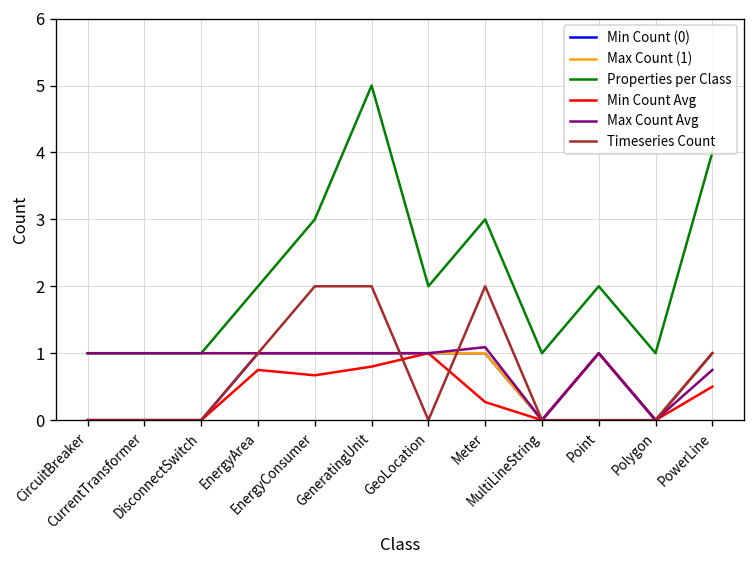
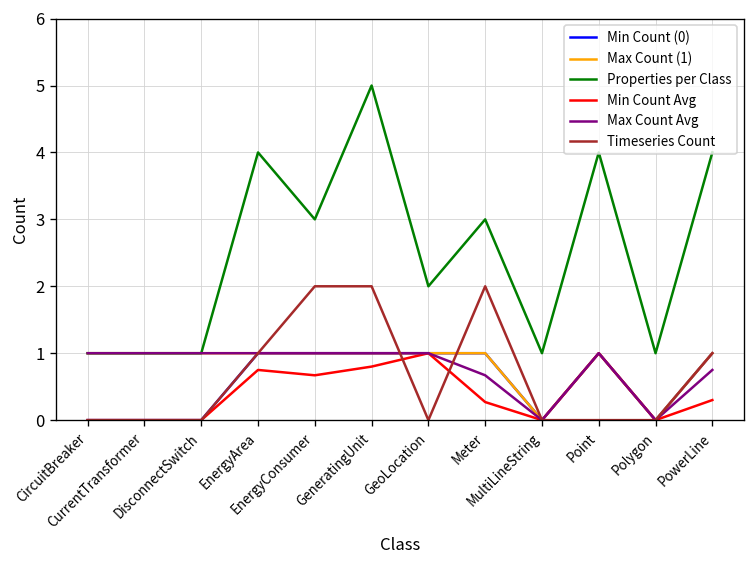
  {
    "Properties per Class": {
-     "EnergyArea": 2,
+     "EnergyArea": 4,
      "EnergyConsumer": 3,
      "GeneratingUnit": 5,
      "GeoLocation": 2,
      "Meter": 3,
      "MultiLineString": 1,
-     "Point": 2,
+     "Point": 4,
      "Polygon": 1,
      "PowerLine": 4
    },
    "Min Count Avg": {
      "EnergyArea": 0.8,
      "EnergyConsumer": 0.7,
      "GeneratingUnit": 0.8,
      "Meter": 0.3,
-     "PowerLine": 0.5
+     "PowerLine": 0.3
    },
    "Max Count Avg": {
-     "Meter": 1.1,
+     "Meter": 0.7,
      "PowerLine": 0.8
    },
    "Timeseries Count": {
      "EnergyConsumer": 2.0,
      "GeneratingUnit": 2.0,
      "GeoLocation": 0.0,
      "Meter": 2.0,
      "Point": 0.0
    }
  }
